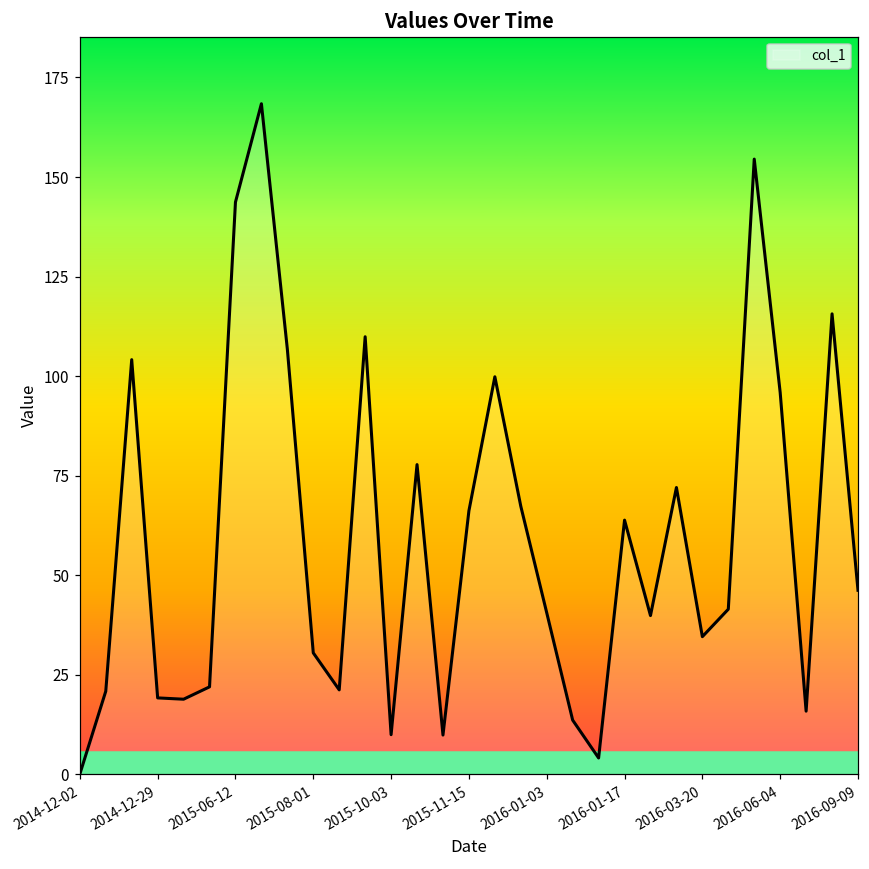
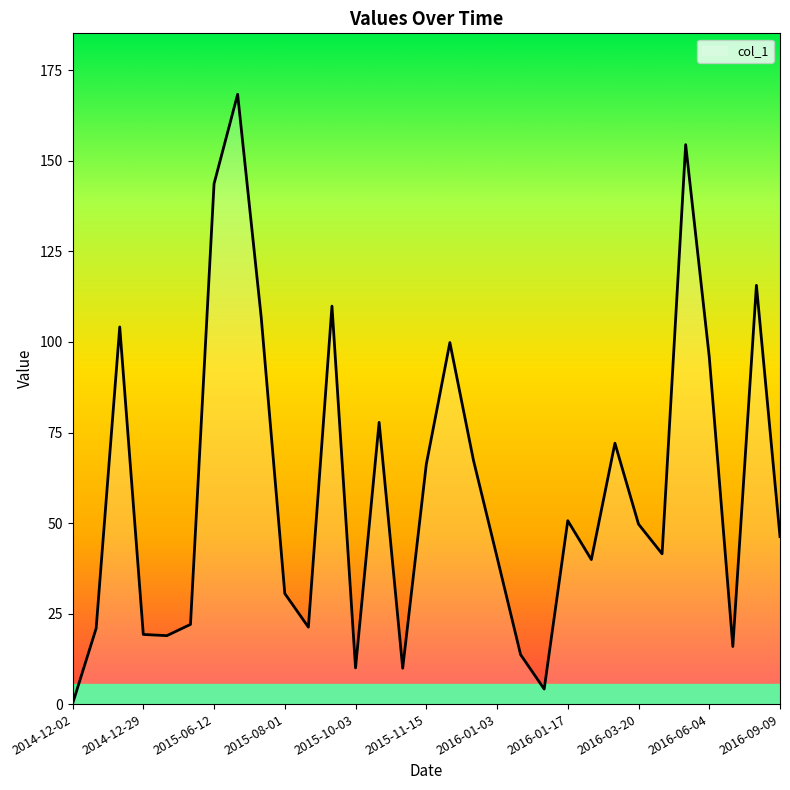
  {
    "2014-12-29": 19,
    "2015-06-12": 144,
    "2015-08-01": 31,
    "2015-10-03": 10,
    "2015-11-15": 66,
    "2016-01-03": 41,
-   "2016-01-17": 64,
-   "2016-03-20": 35,
+   "2016-01-17": 51,
+   "2016-03-20": 50,
    "2016-06-04": 96,
    "2016-09-09": 46
  }
